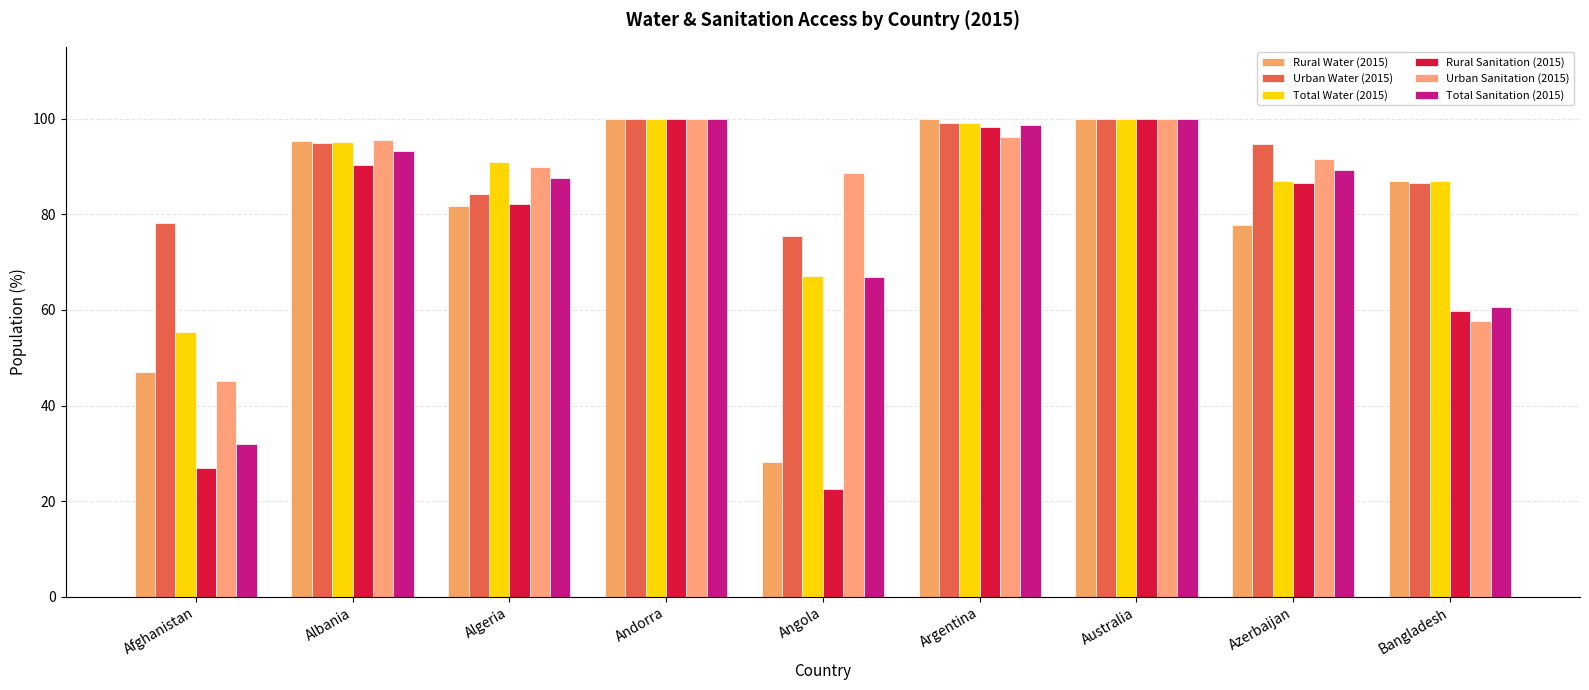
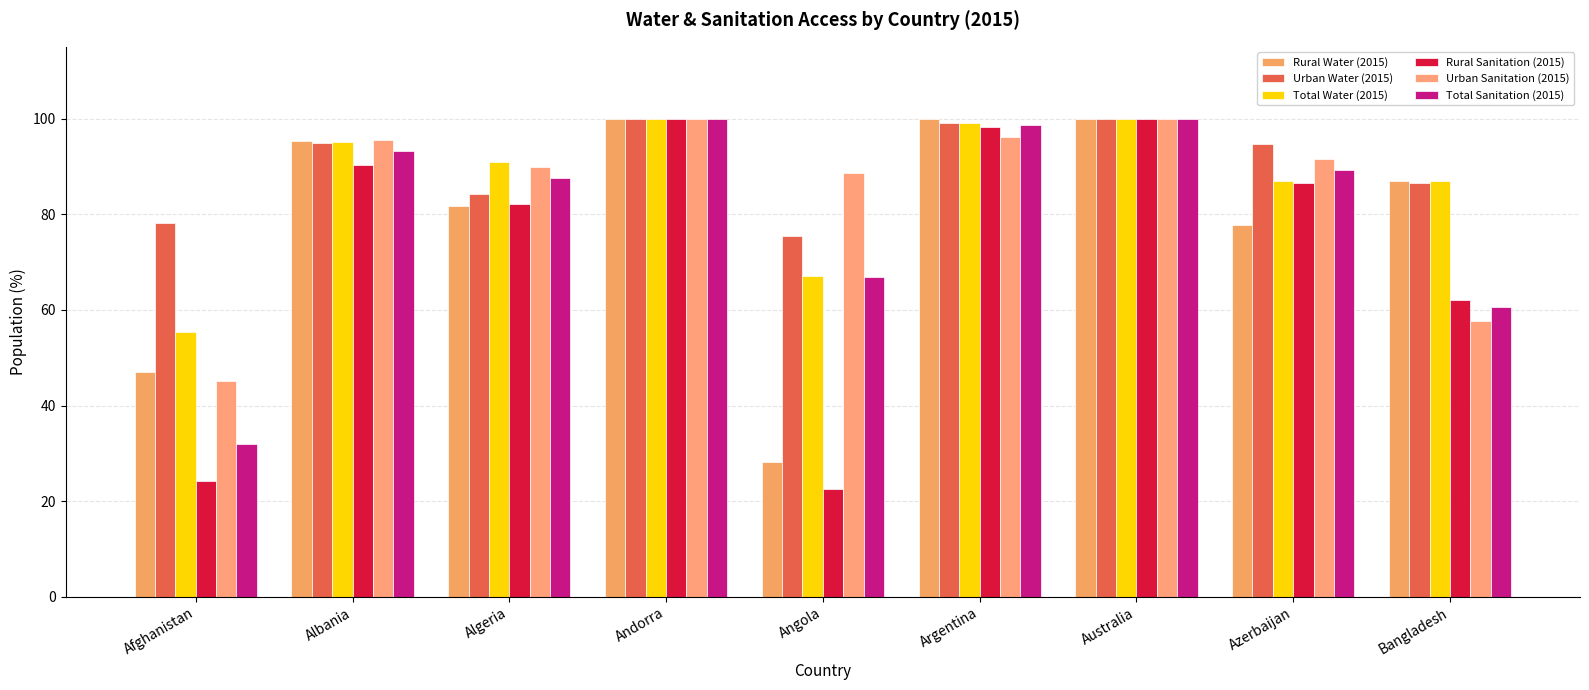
  {
    "Urban Water (2015)": {
      "Afghanistan": 78,
      "Albania": 95,
      "Algeria": 84,
      "Andorra": 100,
      "Angola": 75,
      "Argentina": 99,
      "Australia": 100,
      "Azerbaijan": 95,
      "Bangladesh": 87
    },
    "Total Water (2015)": {
      "Afghanistan": 55,
      "Albania": 95,
      "Algeria": 91,
      "Andorra": 100,
      "Angola": 67,
      "Argentina": 99,
      "Australia": 100,
      "Azerbaijan": 87,
      "Bangladesh": 87
    },
    "Rural Sanitation (2015)": {
-     "Afghanistan": 27,
+     "Afghanistan": 24,
      "Albania": 90,
      "Algeria": 82,
      "Andorra": 100,
      "Angola": 23,
      "Argentina": 98,
      "Australia": 100,
      "Azerbaijan": 87,
-     "Bangladesh": 60
+     "Bangladesh": 62
    },
    "Total Sanitation (2015)": {
      "Afghanistan": 32,
      "Albania": 93,
      "Algeria": 88,
      "Andorra": 100,
      "Angola": 67,
      "Argentina": 99,
      "Australia": 100,
      "Azerbaijan": 89,
      "Bangladesh": 61
    }
  }
